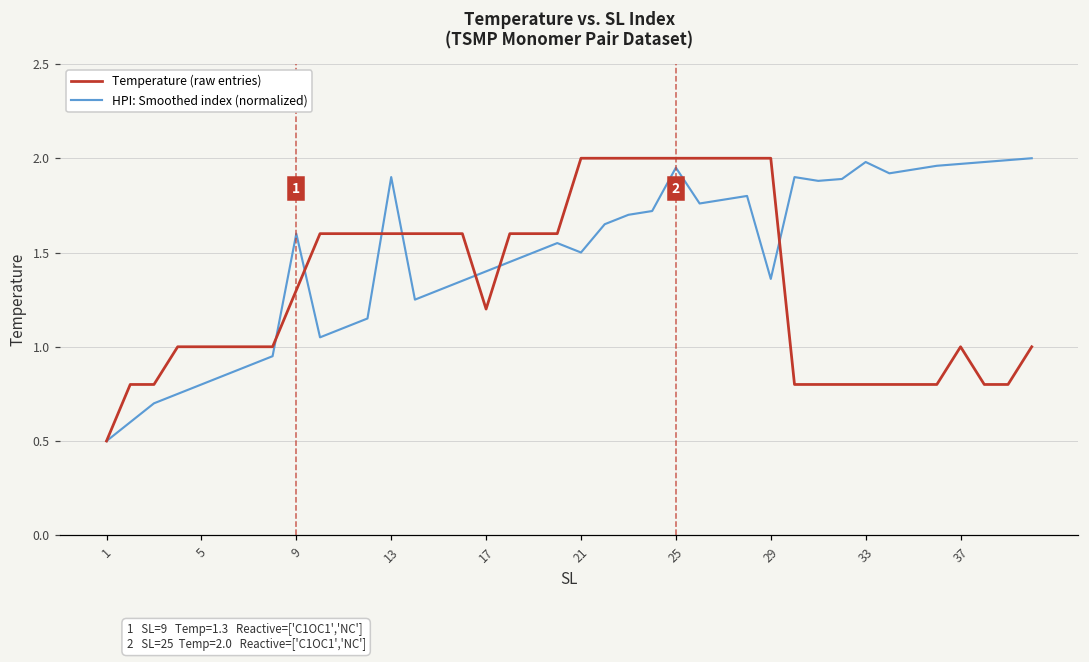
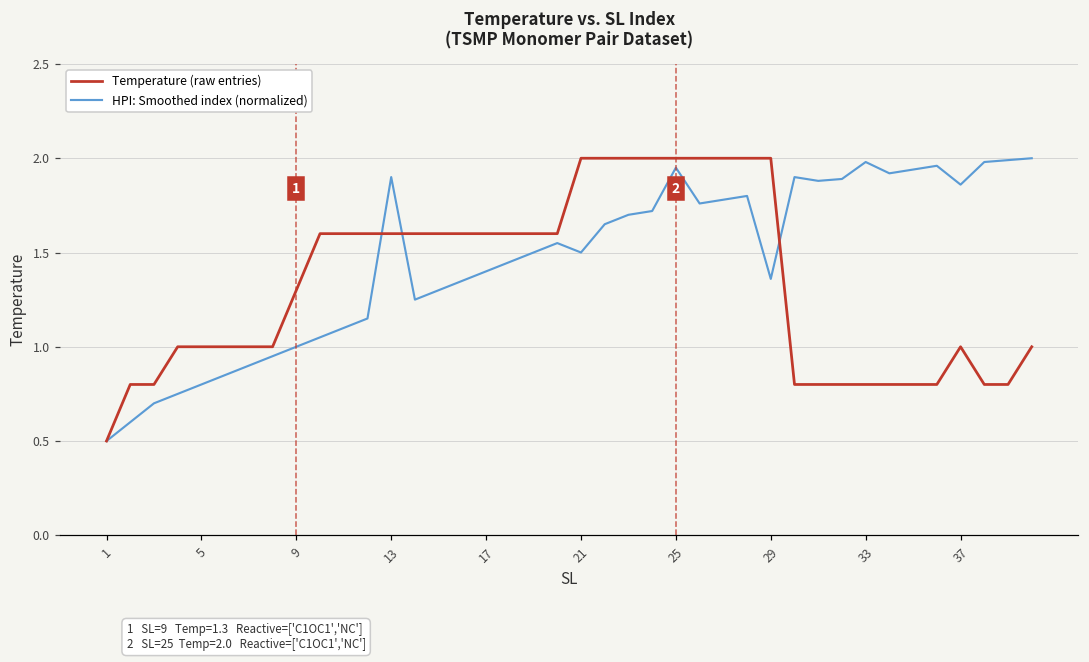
  {
    "Temperature (raw entries)": {
      "5": 1.0,
      "9": 1.3,
      "13": 1.6,
-     "17": 1.2,
+     "17": 1.6,
      "21": 2.0,
      "29": 2.0,
      "33": 0.8,
      "37": 1.0
    },
    "HPI: Smoothed index (normalized)": {
      "5": 0.80,
-     "9": 1.6,
+     "9": 1.0,
      "13": 1.90,
      "17": 1.40,
      "21": 1.50,
      "29": 1.36,
      "33": 1.98,
-     "37": 1.97
+     "37": 1.86
    }
  }
